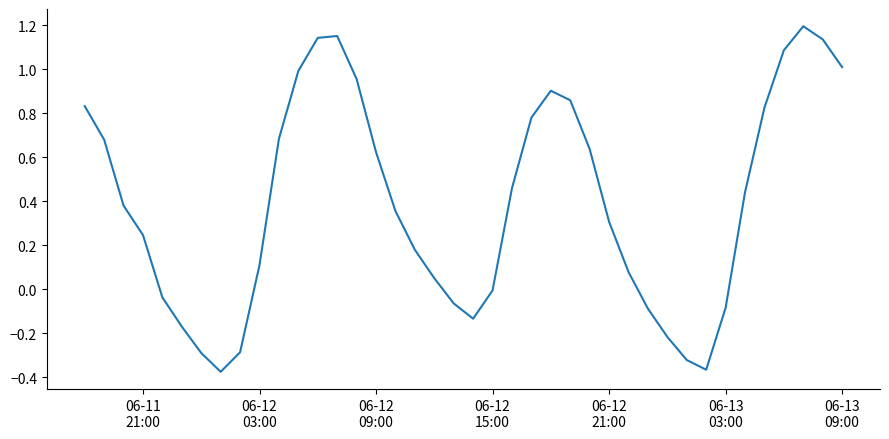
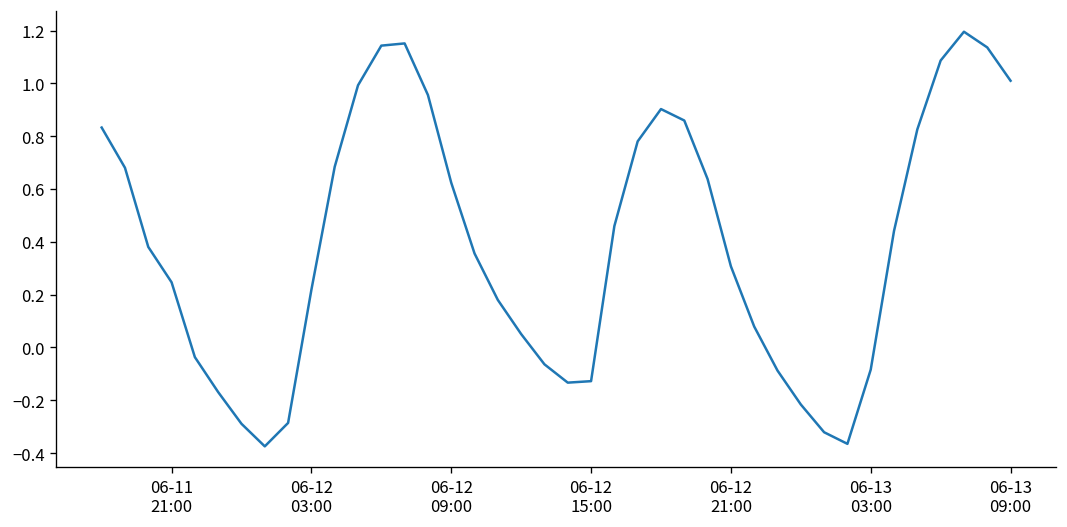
  {
    "06-11 21:00": 0.25,
-   "06-12 03:00": 0.11,
+   "06-12 03:00": 0.22,
    "06-12 09:00": 0.62,
-   "06-12 15:00": 0.00,
+   "06-12 15:00": -0.13,
    "06-12 21:00": 0.31,
    "06-13 03:00": -0.08,
    "06-13 09:00": 1.01
  }
